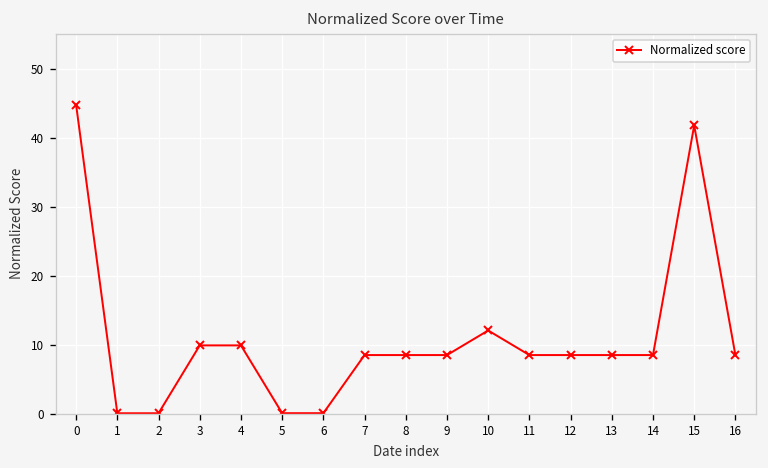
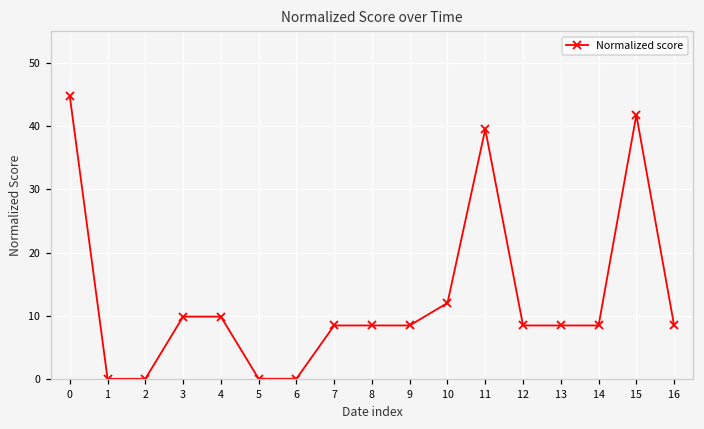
  {
    "0": 45,
    "1": 0,
    "2": 0,
    "3": 10,
    "4": 10,
    "5": 0,
    "6": 0,
    "7": 8,
    "8": 8,
    "9": 8,
    "10": 12,
-   "11": 8,
+   "11": 40,
    "12": 8,
    "13": 8,
    "14": 8,
    "15": 42,
    "16": 8
  }
